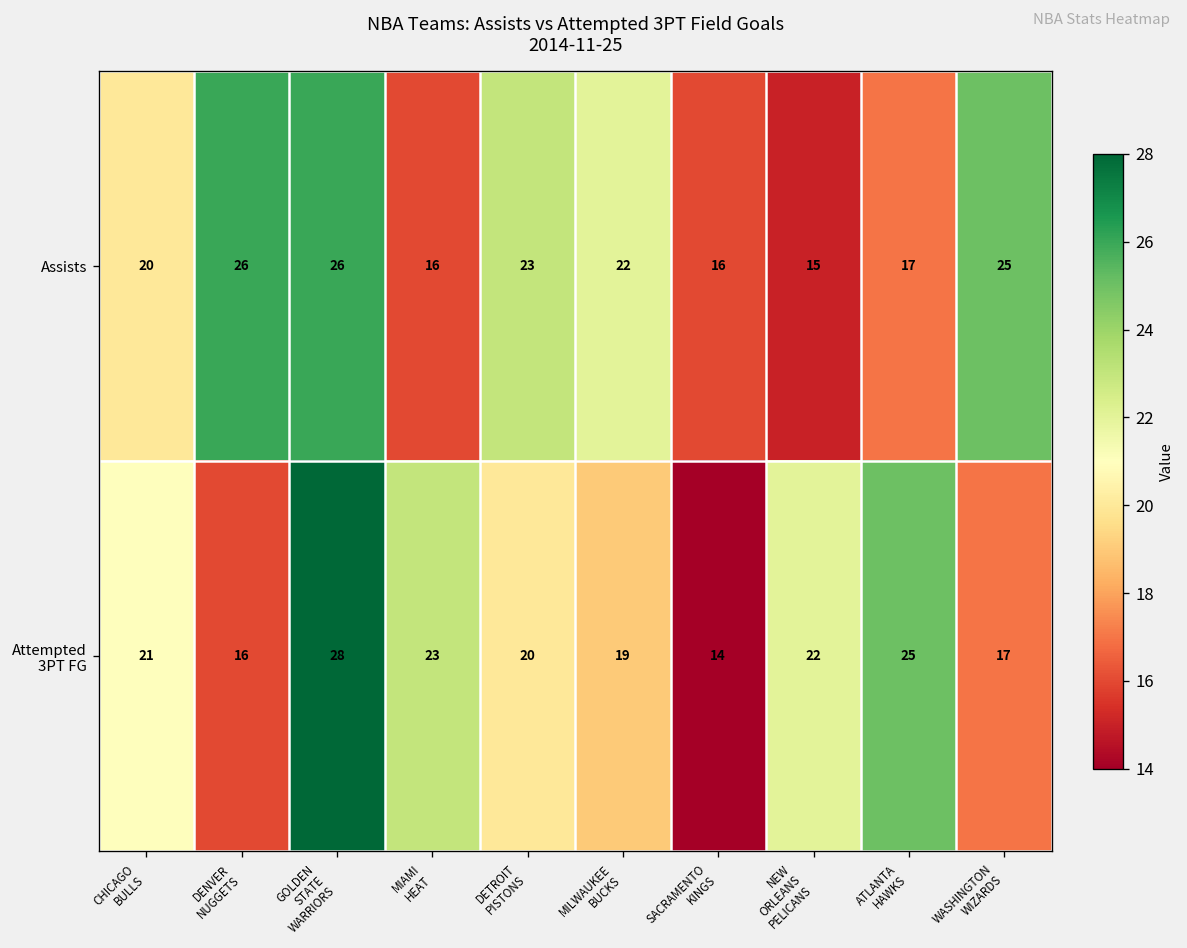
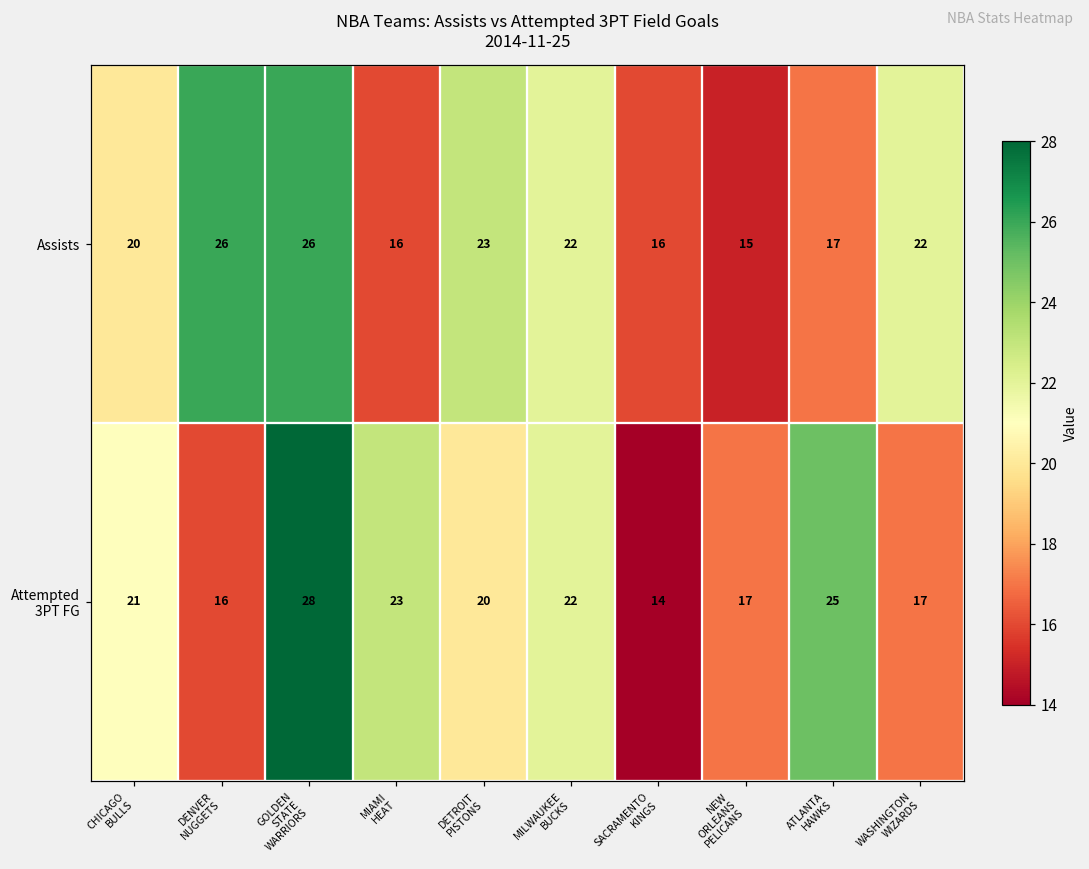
  {
    "Assists": {
      "CHICAGO BULLS": 20,
      "DENVER NUGGETS": 26,
      "GOLDEN STATE WARRIORS": 26,
      "MIAMI HEAT": 16,
      "DETROIT PISTONS": 23,
      "MILWAUKEE BUCKS": 22,
      "SACRAMENTO KINGS": 16,
      "NEW ORLEANS PELICANS": 15,
      "ATLANTA HAWKS": 17,
-     "WASHINGTON WIZARDS": 25
+     "WASHINGTON WIZARDS": 22
    },
    "Attempted 3PT FG": {
      "CHICAGO BULLS": 21,
      "DENVER NUGGETS": 16,
      "GOLDEN STATE WARRIORS": 28,
      "MIAMI HEAT": 23,
      "DETROIT PISTONS": 20,
-     "MILWAUKEE BUCKS": 19,
+     "MILWAUKEE BUCKS": 22,
      "SACRAMENTO KINGS": 14,
-     "NEW ORLEANS PELICANS": 22,
+     "NEW ORLEANS PELICANS": 17,
      "ATLANTA HAWKS": 25,
      "WASHINGTON WIZARDS": 17
    }
  }
